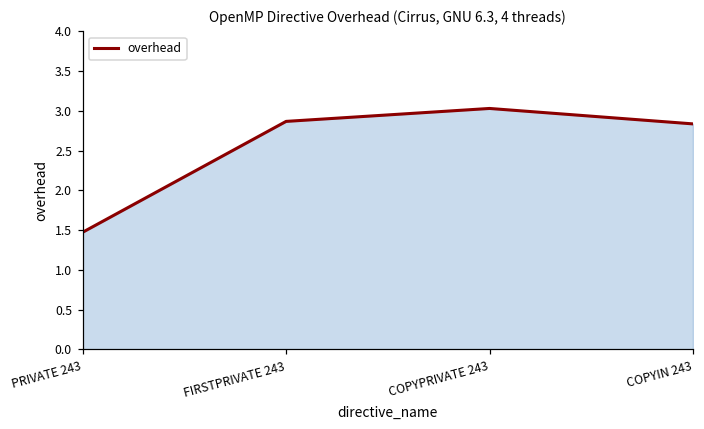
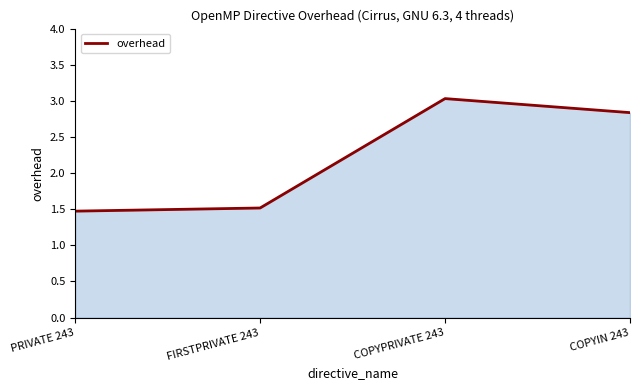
  {
    "PRIVATE 243": 1.5,
-   "FIRSTPRIVATE 243": 2.9,
+   "FIRSTPRIVATE 243": 1.5,
    "COPYPRIVATE 243": 3.0,
    "COPYIN 243": 2.8
  }
